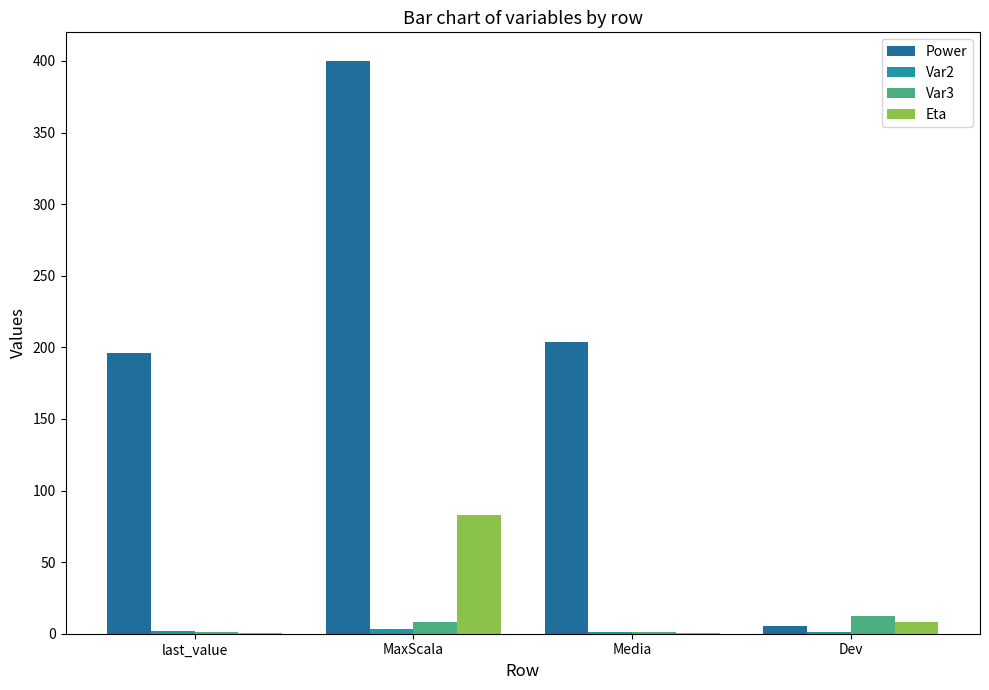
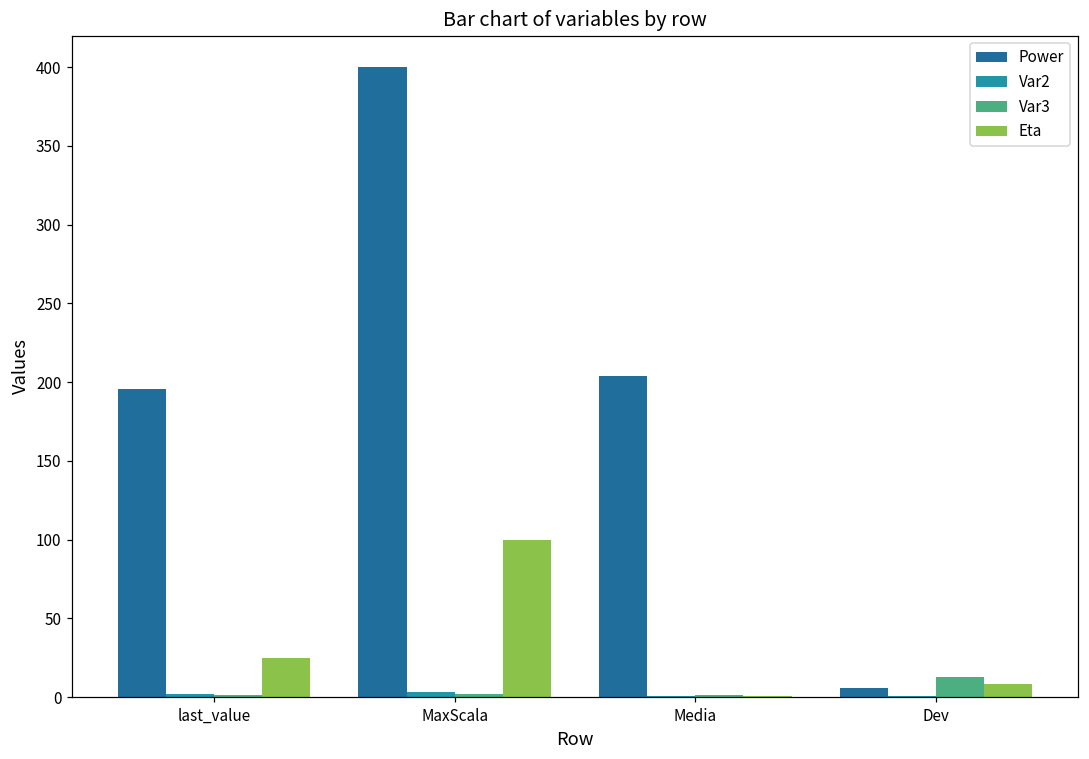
  {
    "Var3": {
-     "MaxScala": 8,
+     "MaxScala": 2,
      "Dev": 13
    },
    "Eta": {
-     "last_value": 1,
-     "MaxScala": 83,
+     "last_value": 25,
+     "MaxScala": 100,
      "Dev": 8
    }
  }
